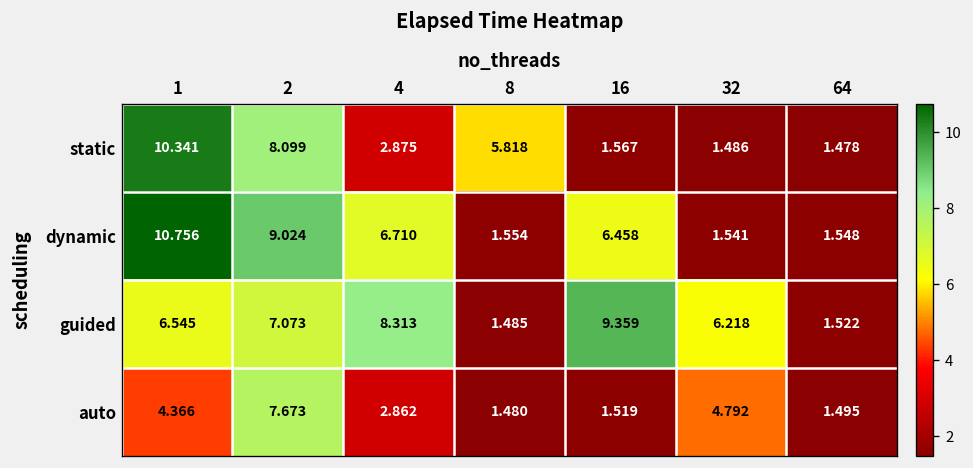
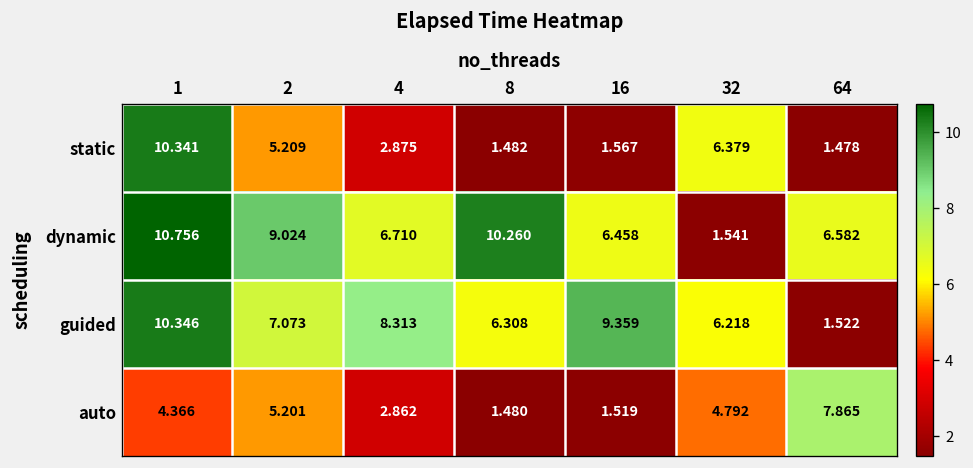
  {
    "static": {
      "1": 10.341,
-     "2": 8.099,
+     "2": 5.209,
      "4": 2.875,
-     "8": 5.818,
+     "8": 1.482,
      "16": 1.567,
-     "32": 1.486,
+     "32": 6.379,
      "64": 1.478
    },
    "dynamic": {
      "1": 10.756,
      "2": 9.024,
      "4": 6.710,
-     "8": 1.554,
+     "8": 10.260,
      "16": 6.458,
      "32": 1.541,
-     "64": 1.548
+     "64": 6.582
    },
    "guided": {
-     "1": 6.545,
+     "1": 10.346,
      "2": 7.073,
      "4": 8.313,
-     "8": 1.485,
+     "8": 6.308,
      "16": 9.359,
      "32": 6.218,
      "64": 1.522
    },
    "auto": {
      "1": 4.366,
-     "2": 7.673,
+     "2": 5.201,
      "4": 2.862,
      "8": 1.480,
      "16": 1.519,
      "32": 4.792,
-     "64": 1.495
+     "64": 7.865
    }
  }
